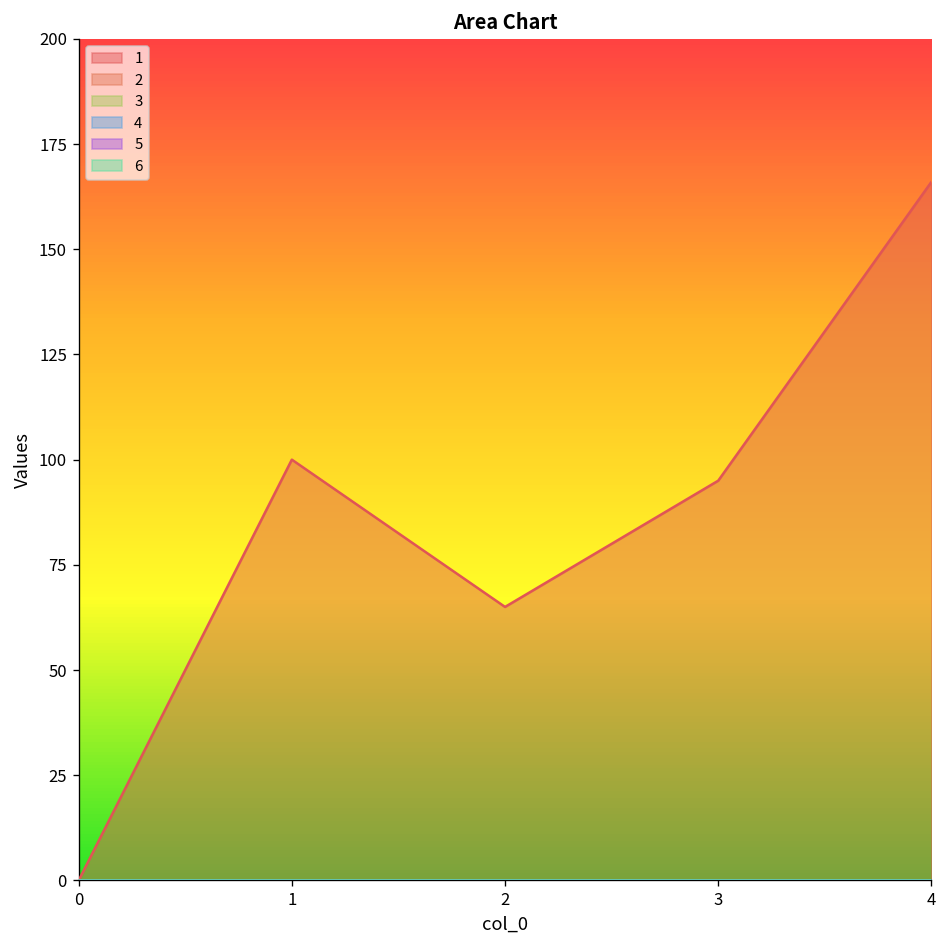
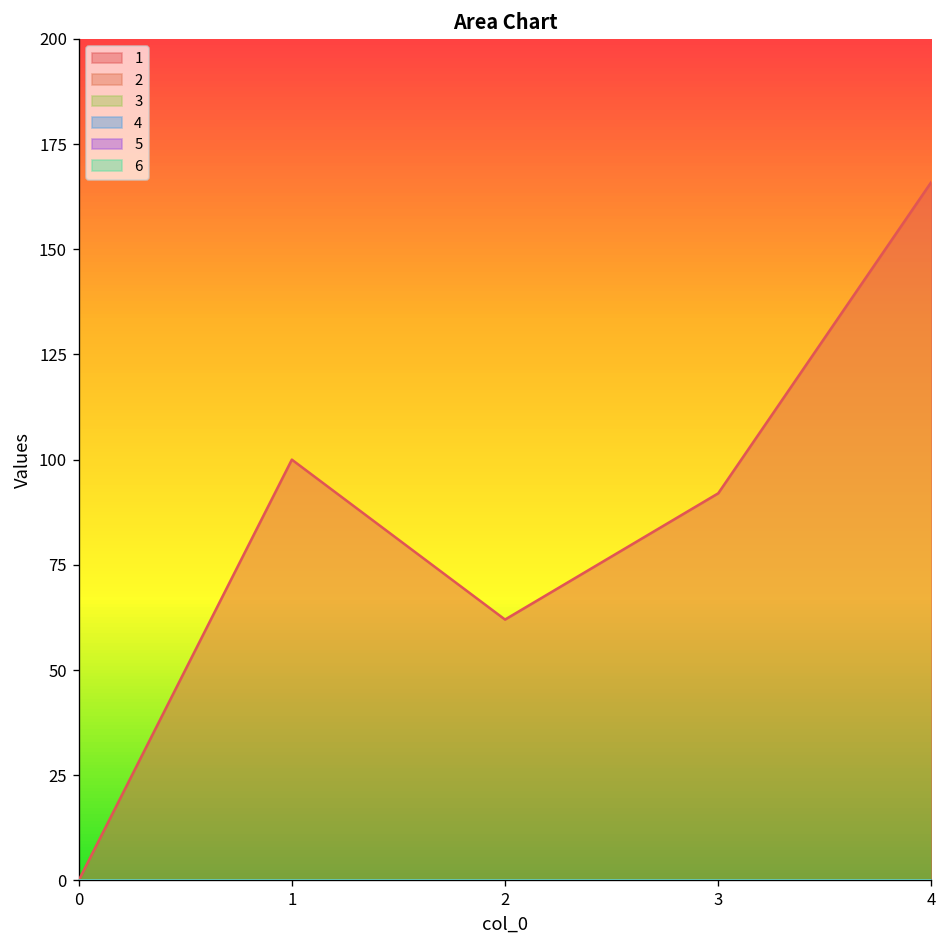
  {
    "1": {
      "1": 100,
-     "2": 65,
-     "3": 95,
+     "2": 62,
+     "3": 92,
      "4": 166
    },
    "6": {
      "1": 0,
      "2": 0,
      "3": 0,
      "4": 0
    }
  }
